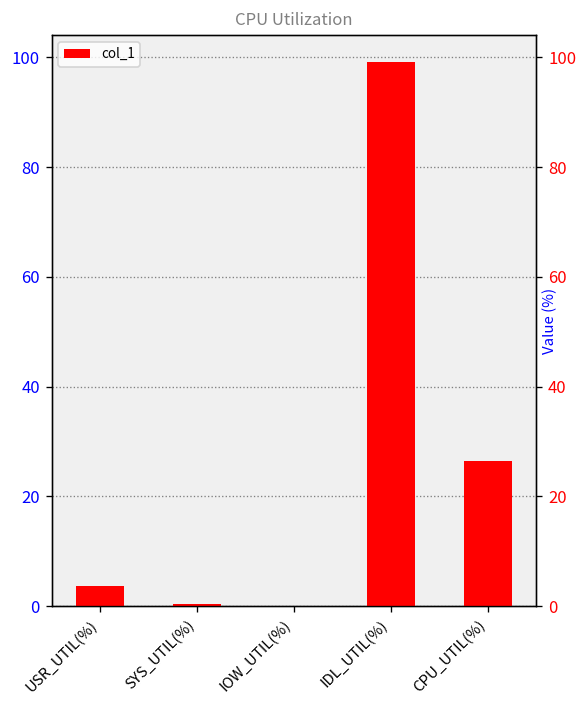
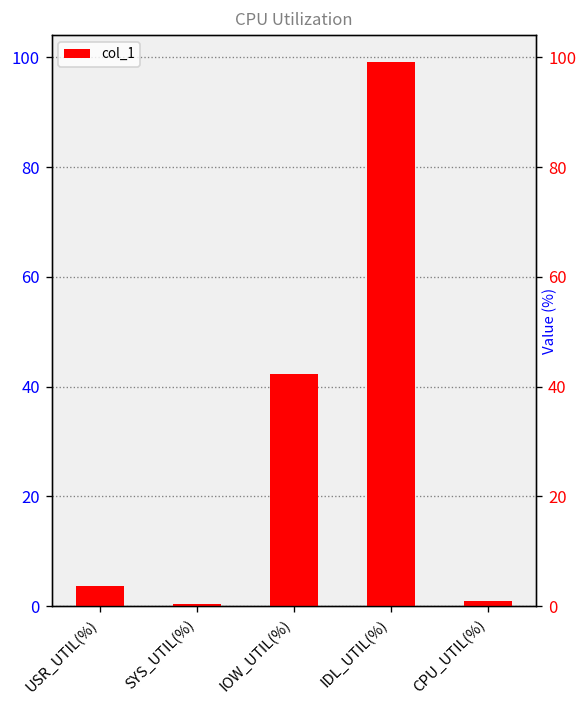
  {
    "USR_UTIL(%)": 4,
-   "IOW_UTIL(%)": 0,
+   "IOW_UTIL(%)": 42,
    "IDL_UTIL(%)": 99,
-   "CPU_UTIL(%)": 26
+   "CPU_UTIL(%)": 1
  }
